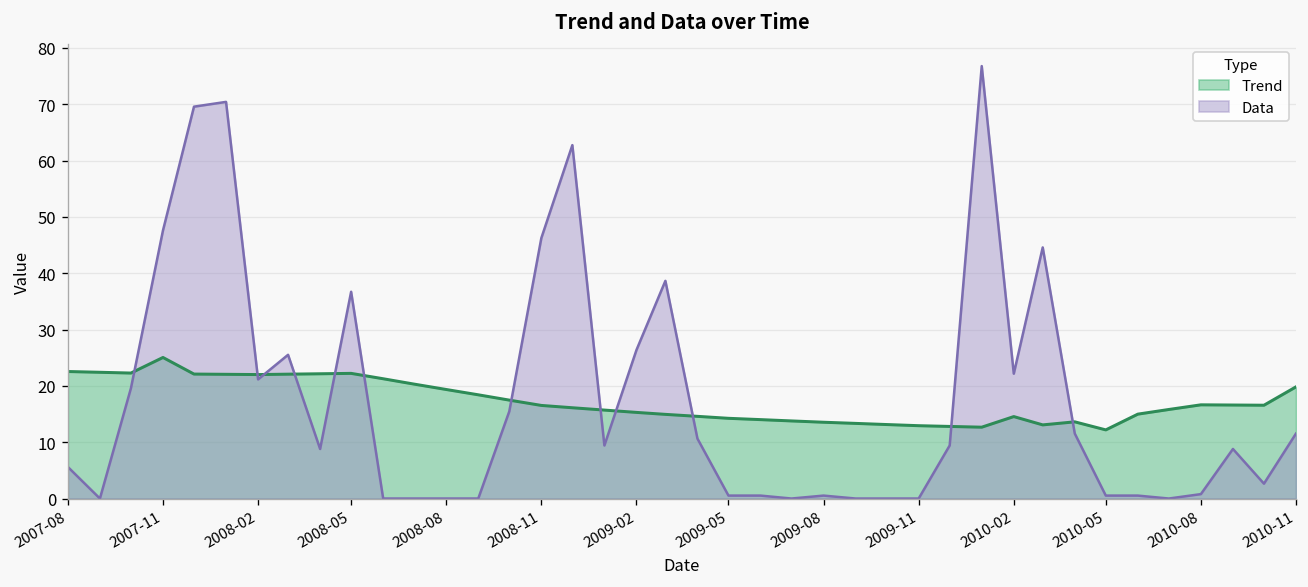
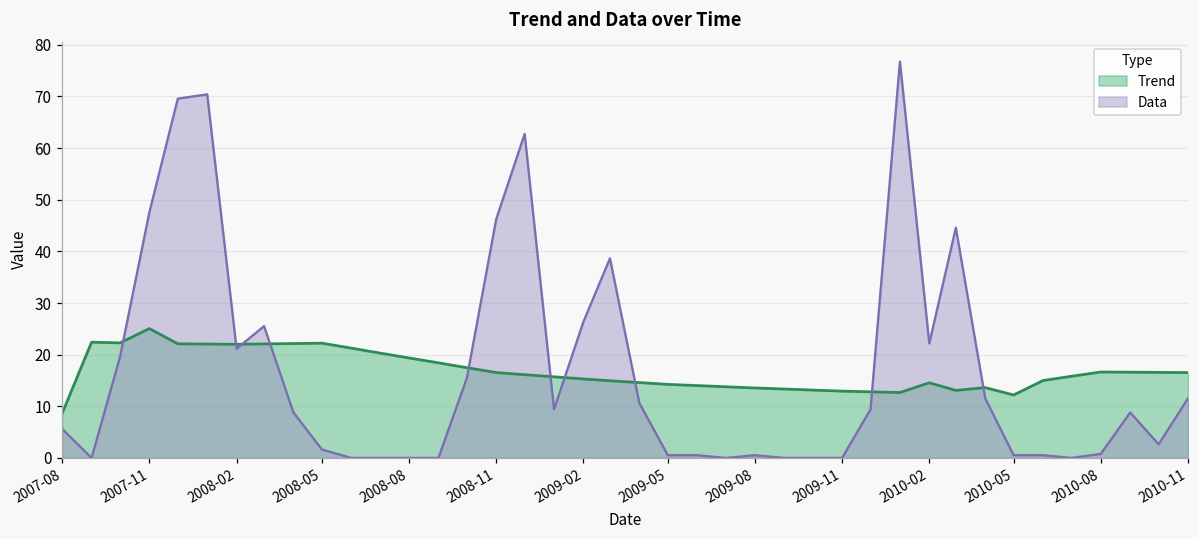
  {
    "Trend": {
-     "2007-08": 23,
+     "2007-08": 9,
      "2007-11": 25,
      "2008-02": 22,
      "2008-05": 22,
      "2008-08": 19,
      "2008-11": 17,
      "2009-02": 15,
      "2009-05": 14,
      "2009-08": 14,
      "2009-11": 13,
      "2010-02": 15,
      "2010-05": 12,
      "2010-08": 17,
-     "2010-11": 20
+     "2010-11": 17
    },
    "Data": {
      "2007-08": 6,
      "2007-11": 48,
      "2008-02": 21,
-     "2008-05": 37,
+     "2008-05": 2,
      "2008-08": 0,
      "2008-11": 46,
      "2009-02": 26,
      "2009-05": 1,
      "2009-08": 1,
      "2009-11": 0,
      "2010-02": 22,
      "2010-05": 1,
      "2010-08": 1,
      "2010-11": 12
    }
  }
